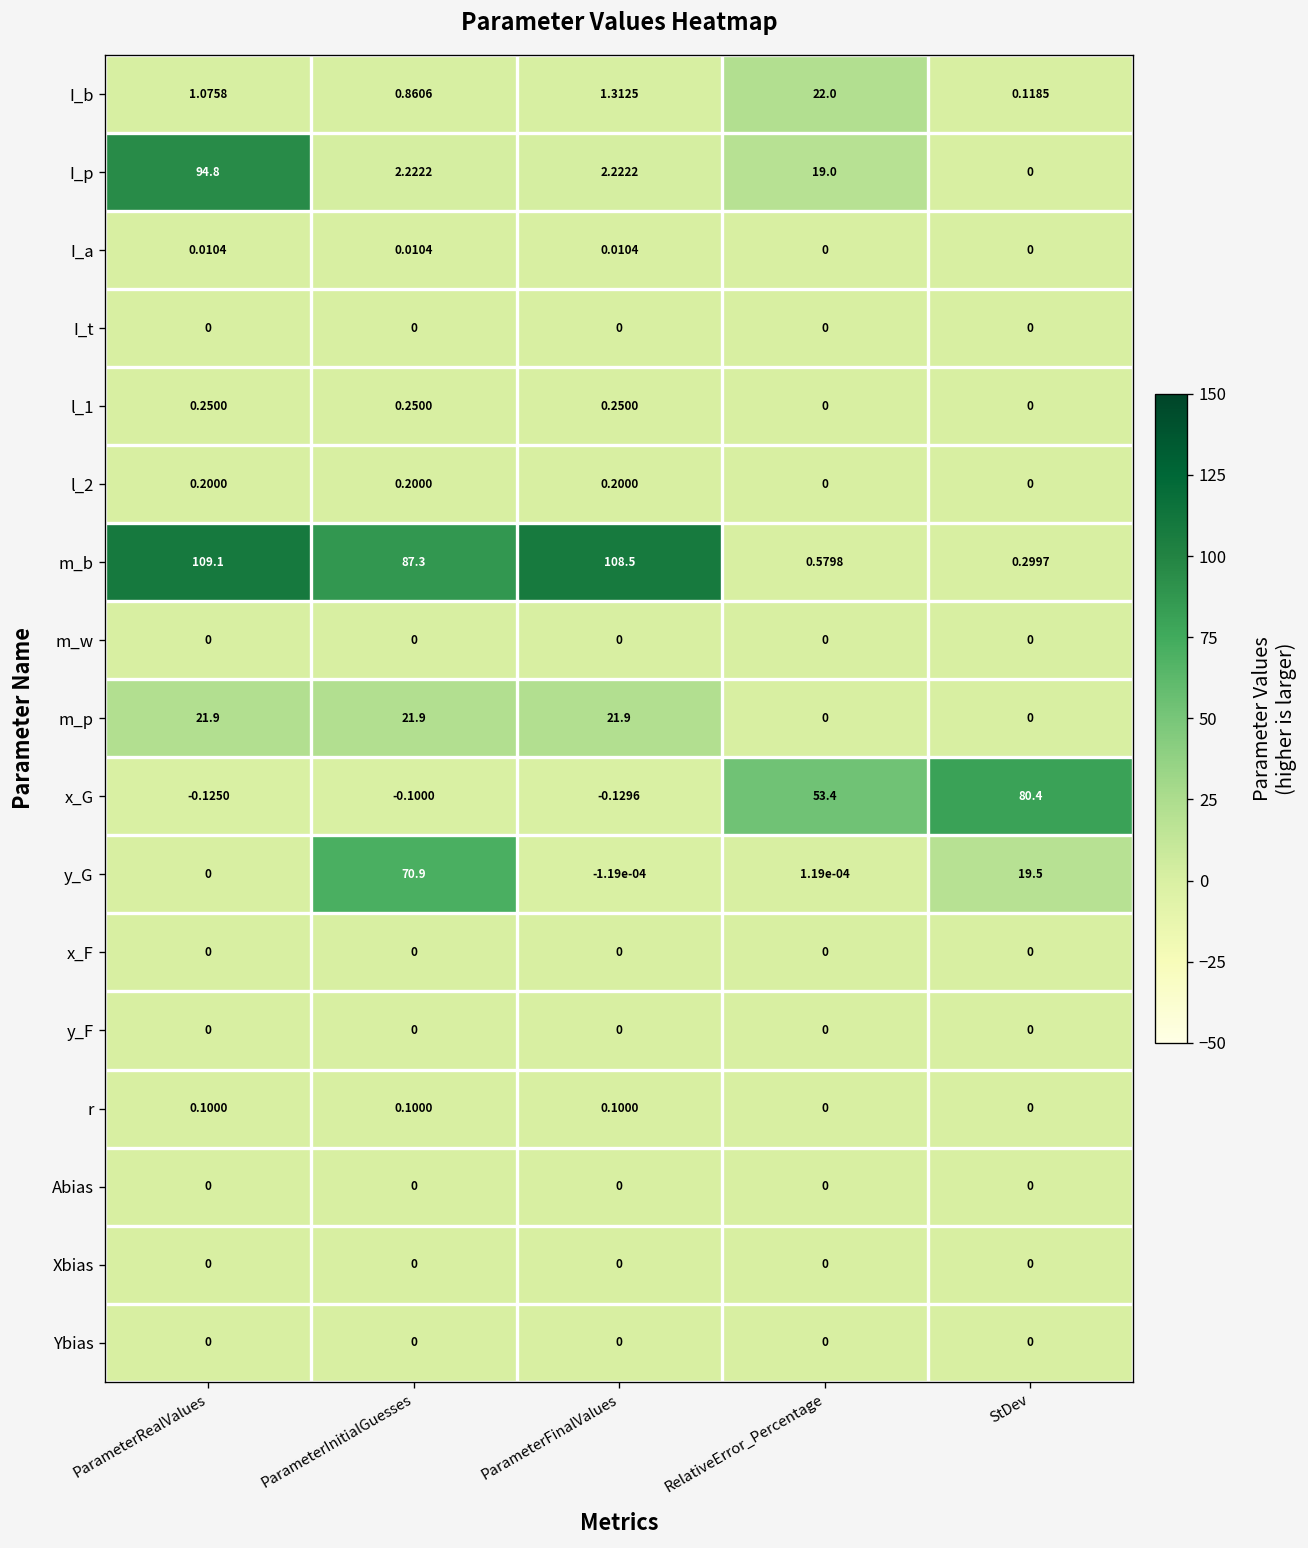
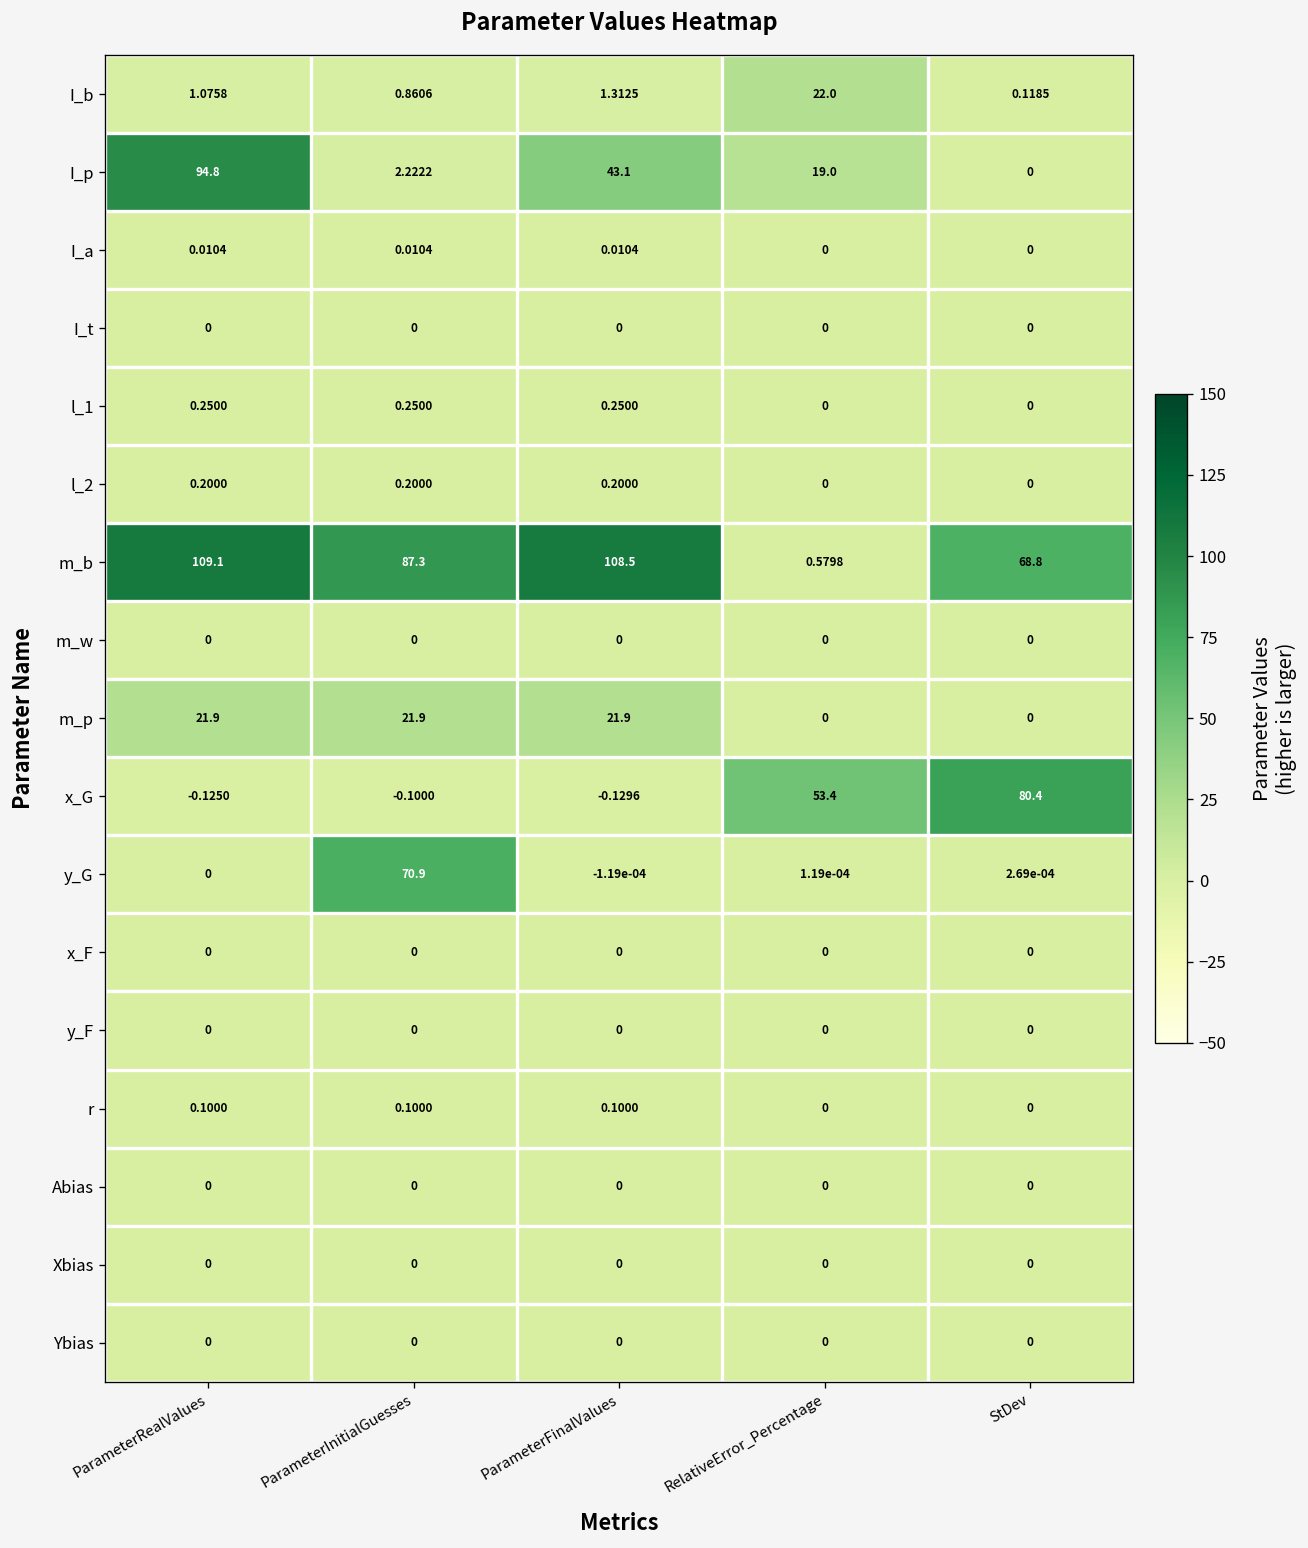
  {
    "I_b": {
      "ParameterRealValues": "1.0758",
      "ParameterInitialGuesses": "0.8606",
      "ParameterFinalValues": "1.3125",
      "RelativeError_Percentage": "22.0",
      "StDev": "0.1185"
    },
    "I_p": {
      "ParameterRealValues": "94.8",
      "ParameterInitialGuesses": "2.2222",
-     "ParameterFinalValues": "2.2222",
+     "ParameterFinalValues": "43.1",
      "RelativeError_Percentage": "19.0",
      "StDev": "0"
    },
    "I_a": {
      "ParameterRealValues": "0.0104",
      "ParameterInitialGuesses": "0.0104",
      "ParameterFinalValues": "0.0104",
      "RelativeError_Percentage": "0",
      "StDev": "0"
    },
    "I_t": {
      "ParameterRealValues": "0",
      "ParameterInitialGuesses": "0",
      "ParameterFinalValues": "0",
      "RelativeError_Percentage": "0",
      "StDev": "0"
    },
    "l_1": {
      "ParameterRealValues": "0.2500",
      "ParameterInitialGuesses": "0.2500",
      "ParameterFinalValues": "0.2500",
      "RelativeError_Percentage": "0",
      "StDev": "0"
    },
    "l_2": {
      "ParameterRealValues": "0.2000",
      "ParameterInitialGuesses": "0.2000",
      "ParameterFinalValues": "0.2000",
      "RelativeError_Percentage": "0",
      "StDev": "0"
    },
    "m_b": {
      "ParameterRealValues": "109.1",
      "ParameterInitialGuesses": "87.3",
      "ParameterFinalValues": "108.5",
      "RelativeError_Percentage": "0.5798",
-     "StDev": "0.2997"
+     "StDev": "68.8"
    },
    "m_w": {
      "ParameterRealValues": "0",
      "ParameterInitialGuesses": "0",
      "ParameterFinalValues": "0",
      "RelativeError_Percentage": "0",
      "StDev": "0"
    },
    "m_p": {
      "ParameterRealValues": "21.9",
      "ParameterInitialGuesses": "21.9",
      "ParameterFinalValues": "21.9",
      "RelativeError_Percentage": "0",
      "StDev": "0"
    },
    "x_G": {
      "ParameterRealValues": "-0.1250",
      "ParameterInitialGuesses": "-0.1000",
      "ParameterFinalValues": "-0.1296",
      "RelativeError_Percentage": "53.4",
      "StDev": "80.4"
    },
    "y_G": {
      "ParameterRealValues": "0",
      "ParameterInitialGuesses": "70.9",
      "ParameterFinalValues": "-1.19e-04",
      "RelativeError_Percentage": "1.19e-04",
-     "StDev": "19.5"
+     "StDev": "2.69e-04"
    },
    "x_F": {
      "ParameterRealValues": "0",
      "ParameterInitialGuesses": "0",
      "ParameterFinalValues": "0",
      "RelativeError_Percentage": "0",
      "StDev": "0"
    },
    "y_F": {
      "ParameterRealValues": "0",
      "ParameterInitialGuesses": "0",
      "ParameterFinalValues": "0",
      "RelativeError_Percentage": "0",
      "StDev": "0"
    },
    "r": {
      "ParameterRealValues": "0.1000",
      "ParameterInitialGuesses": "0.1000",
      "ParameterFinalValues": "0.1000",
      "RelativeError_Percentage": "0",
      "StDev": "0"
    },
    "Abias": {
      "ParameterRealValues": "0",
      "ParameterInitialGuesses": "0",
      "ParameterFinalValues": "0",
      "RelativeError_Percentage": "0",
      "StDev": "0"
    },
    "Xbias": {
      "ParameterRealValues": "0",
      "ParameterInitialGuesses": "0",
      "ParameterFinalValues": "0",
      "RelativeError_Percentage": "0",
      "StDev": "0"
    },
    "Ybias": {
      "ParameterRealValues": "0",
      "ParameterInitialGuesses": "0",
      "ParameterFinalValues": "0",
      "RelativeError_Percentage": "0",
      "StDev": "0"
    }
  }
